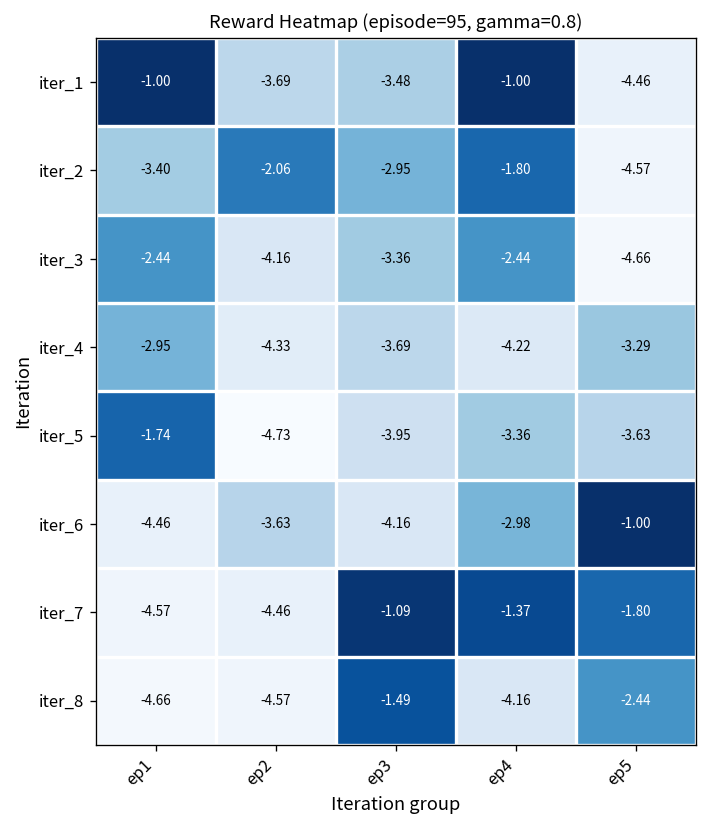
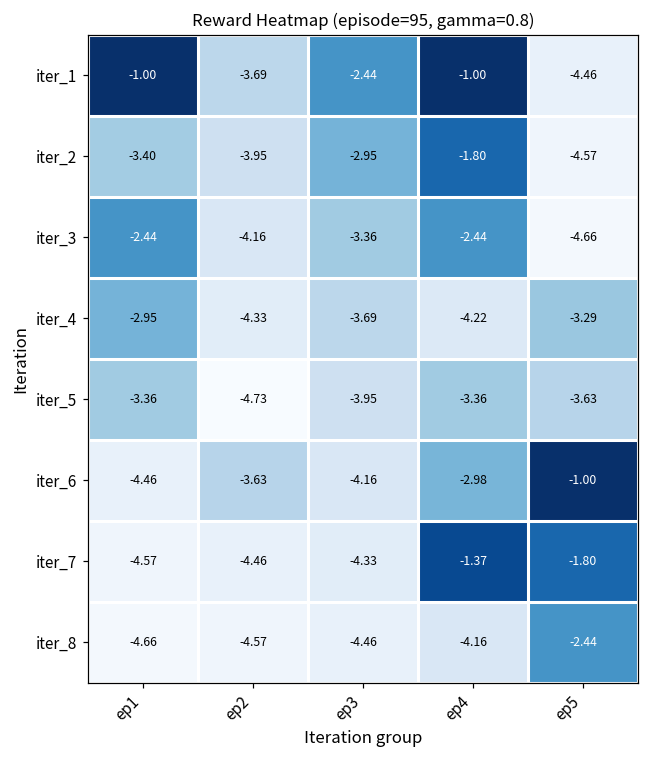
  {
    "iter_1": {
      "ep1": -1.00,
      "ep2": -3.69,
-     "ep3": -3.48,
+     "ep3": -2.44,
      "ep4": -1.00,
      "ep5": -4.46
    },
    "iter_2": {
      "ep1": -3.40,
-     "ep2": -2.06,
+     "ep2": -3.95,
      "ep3": -2.95,
      "ep4": -1.80,
      "ep5": -4.57
    },
    "iter_3": {
      "ep1": -2.44,
      "ep2": -4.16,
      "ep3": -3.36,
      "ep4": -2.44,
      "ep5": -4.66
    },
    "iter_4": {
      "ep1": -2.95,
      "ep2": -4.33,
      "ep3": -3.69,
      "ep4": -4.22,
      "ep5": -3.29
    },
    "iter_5": {
-     "ep1": -1.74,
+     "ep1": -3.36,
      "ep2": -4.73,
      "ep3": -3.95,
      "ep4": -3.36,
      "ep5": -3.63
    },
    "iter_6": {
      "ep1": -4.46,
      "ep2": -3.63,
      "ep3": -4.16,
      "ep4": -2.98,
      "ep5": -1.00
    },
    "iter_7": {
      "ep1": -4.57,
      "ep2": -4.46,
-     "ep3": -1.09,
+     "ep3": -4.33,
      "ep4": -1.37,
      "ep5": -1.80
    },
    "iter_8": {
      "ep1": -4.66,
      "ep2": -4.57,
-     "ep3": -1.49,
+     "ep3": -4.46,
      "ep4": -4.16,
      "ep5": -2.44
    }
  }
